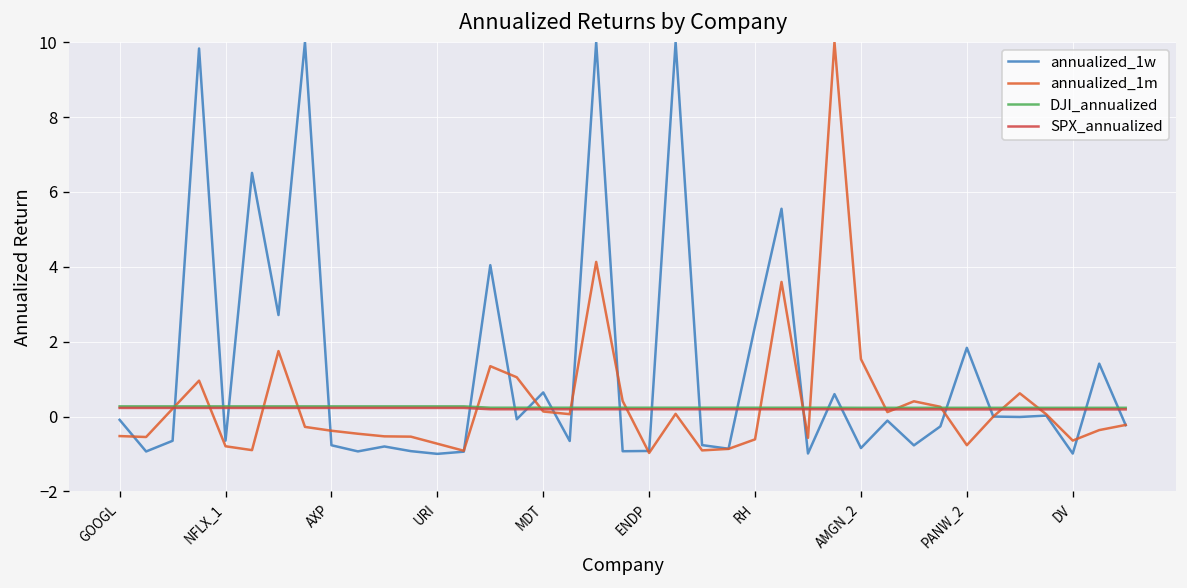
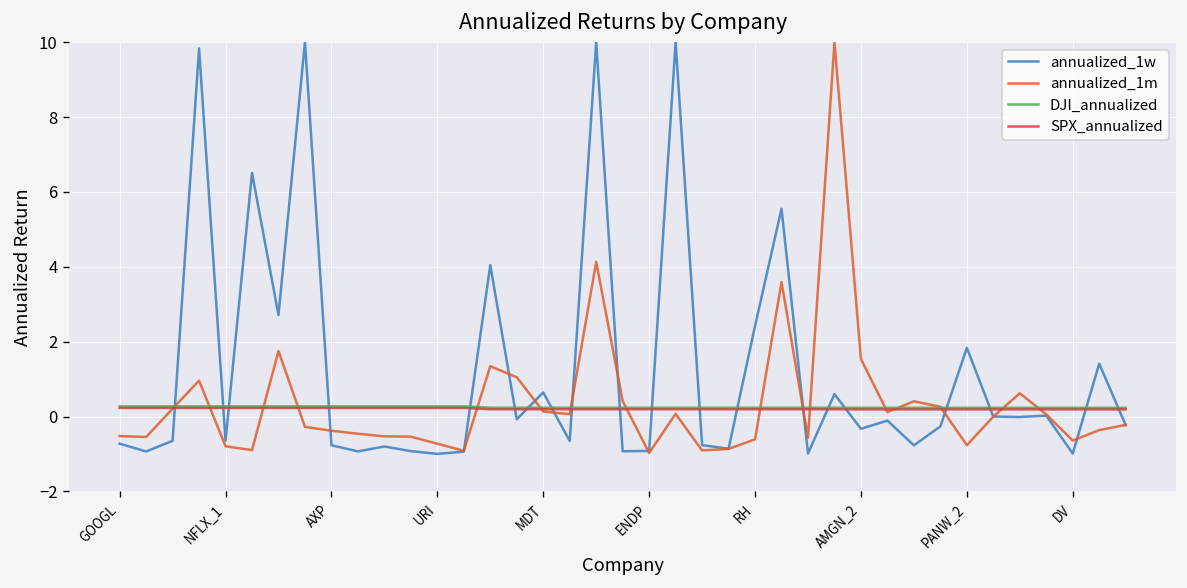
  {
    "annualized_1w": {
-     "GOOGL": -0.1,
+     "GOOGL": -0.7,
      "NFLX_1": -0.6,
      "AXP": -0.8,
      "URI": -1.0,
      "MDT": 0.6,
      "RH": 2.4,
-     "AMGN_2": -0.8,
+     "AMGN_2": -0.3,
      "PANW_2": 1.8,
      "DV": -1.0
    }
  }
